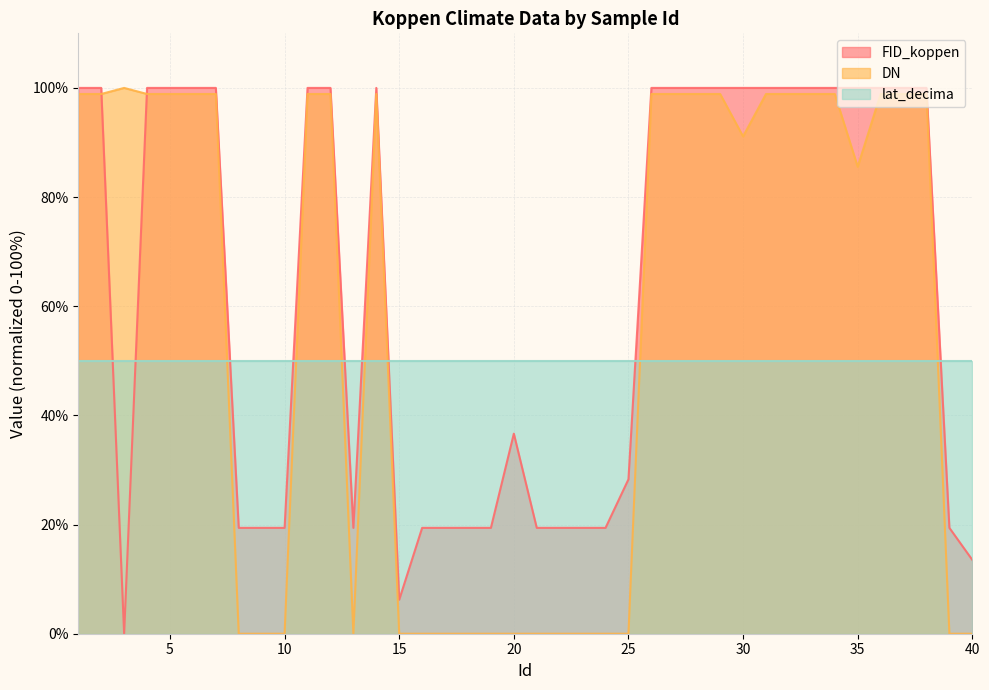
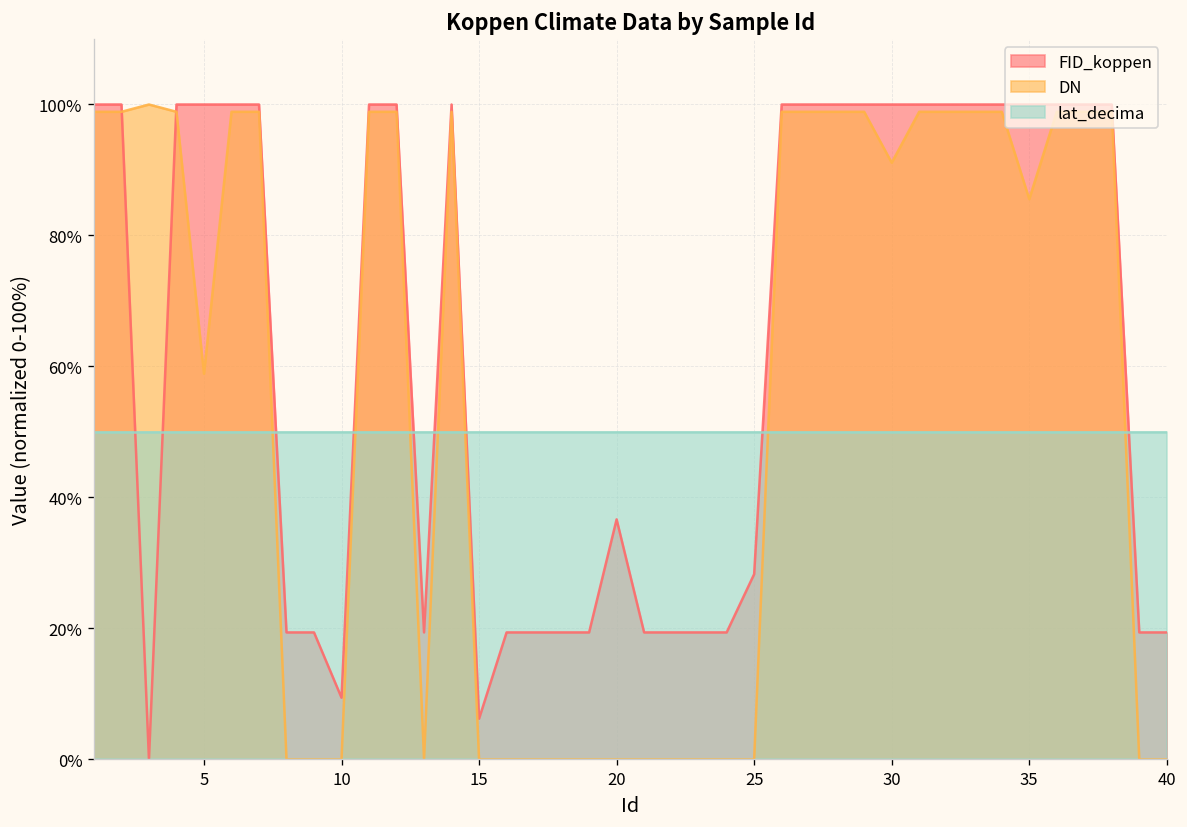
  {
    "FID_koppen": {
      "5": "100%",
-     "10": "19%",
+     "10": "9%",
      "15": "6%",
      "20": "37%",
      "25": "28%",
      "30": "100%",
-     "40": "14%"
+     "40": "19%"
    },
    "DN": {
-     "5": "99%",
+     "5": "59%",
      "10": "0%",
      "15": "0%",
      "20": "0%",
      "25": "0%",
      "30": "91%",
      "35": "86%",
      "40": "0%"
    },
    "lat_decima": {
      "5": "50%",
      "10": "50%",
      "15": "50%",
      "20": "50%",
      "25": "50%",
      "30": "50%",
      "35": "50%",
      "40": "50%"
    }
  }
